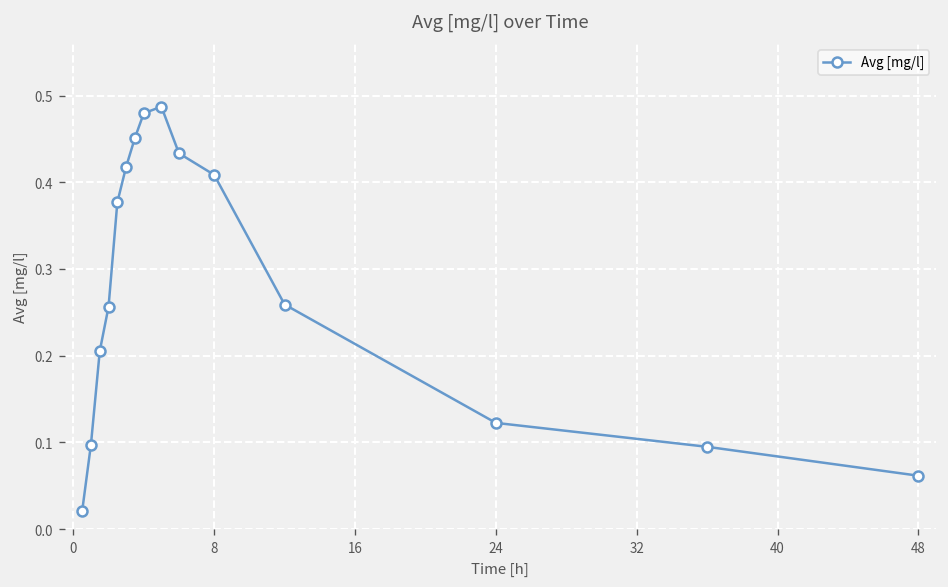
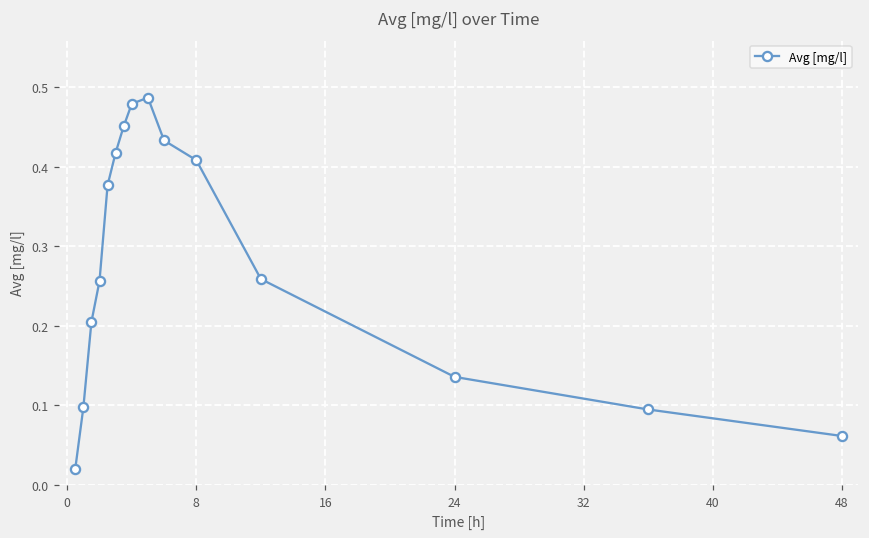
  {
    "8": 0.41,
-   "24": 0.12,
+   "24": 0.14,
    "48": 0.06
  }
